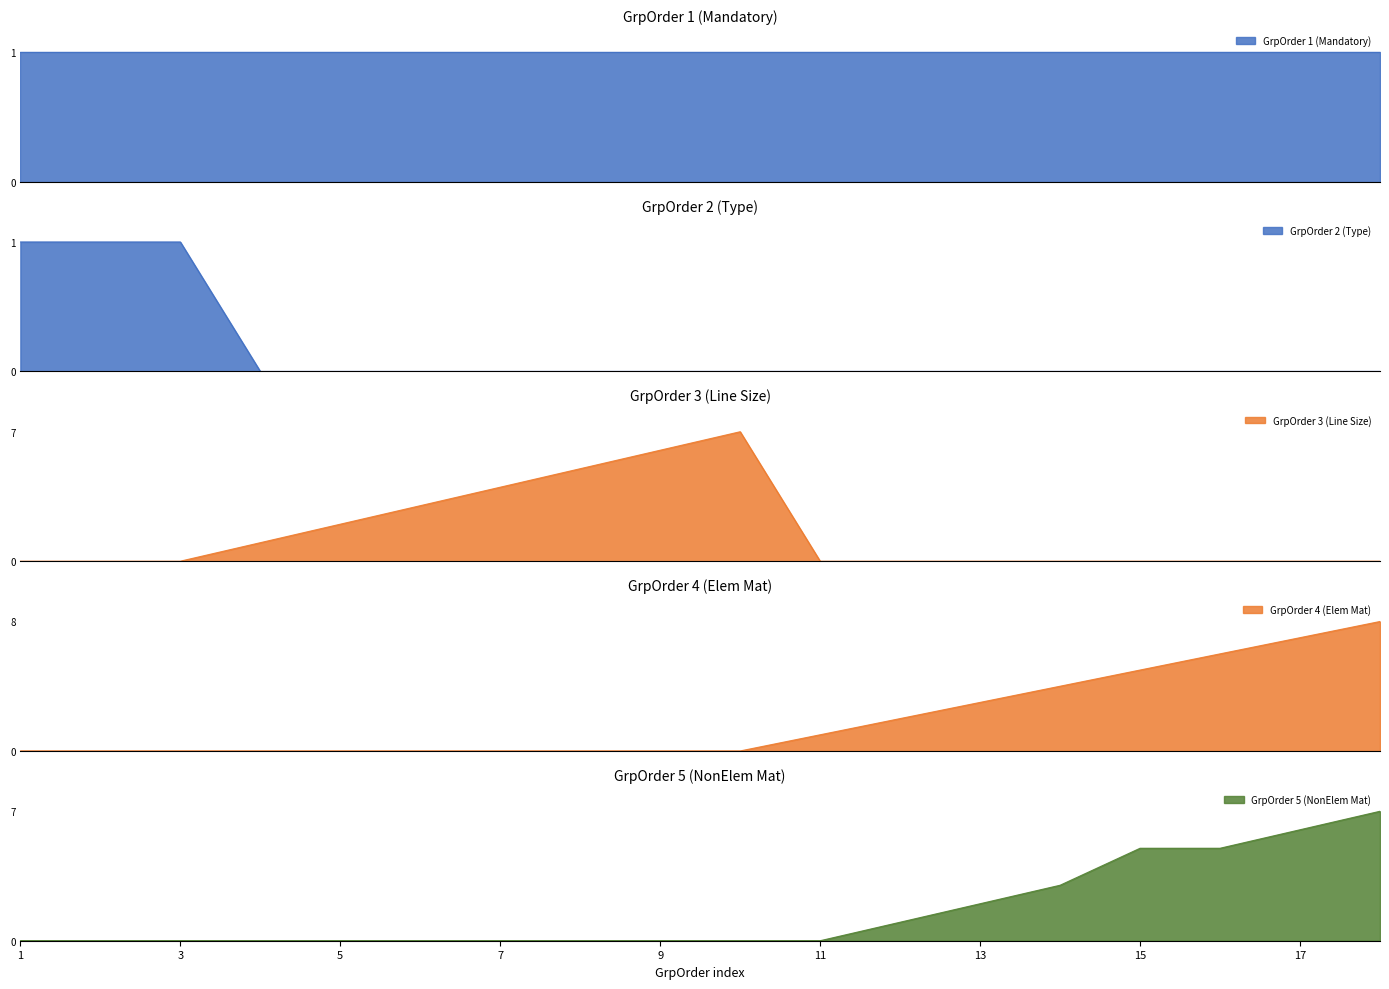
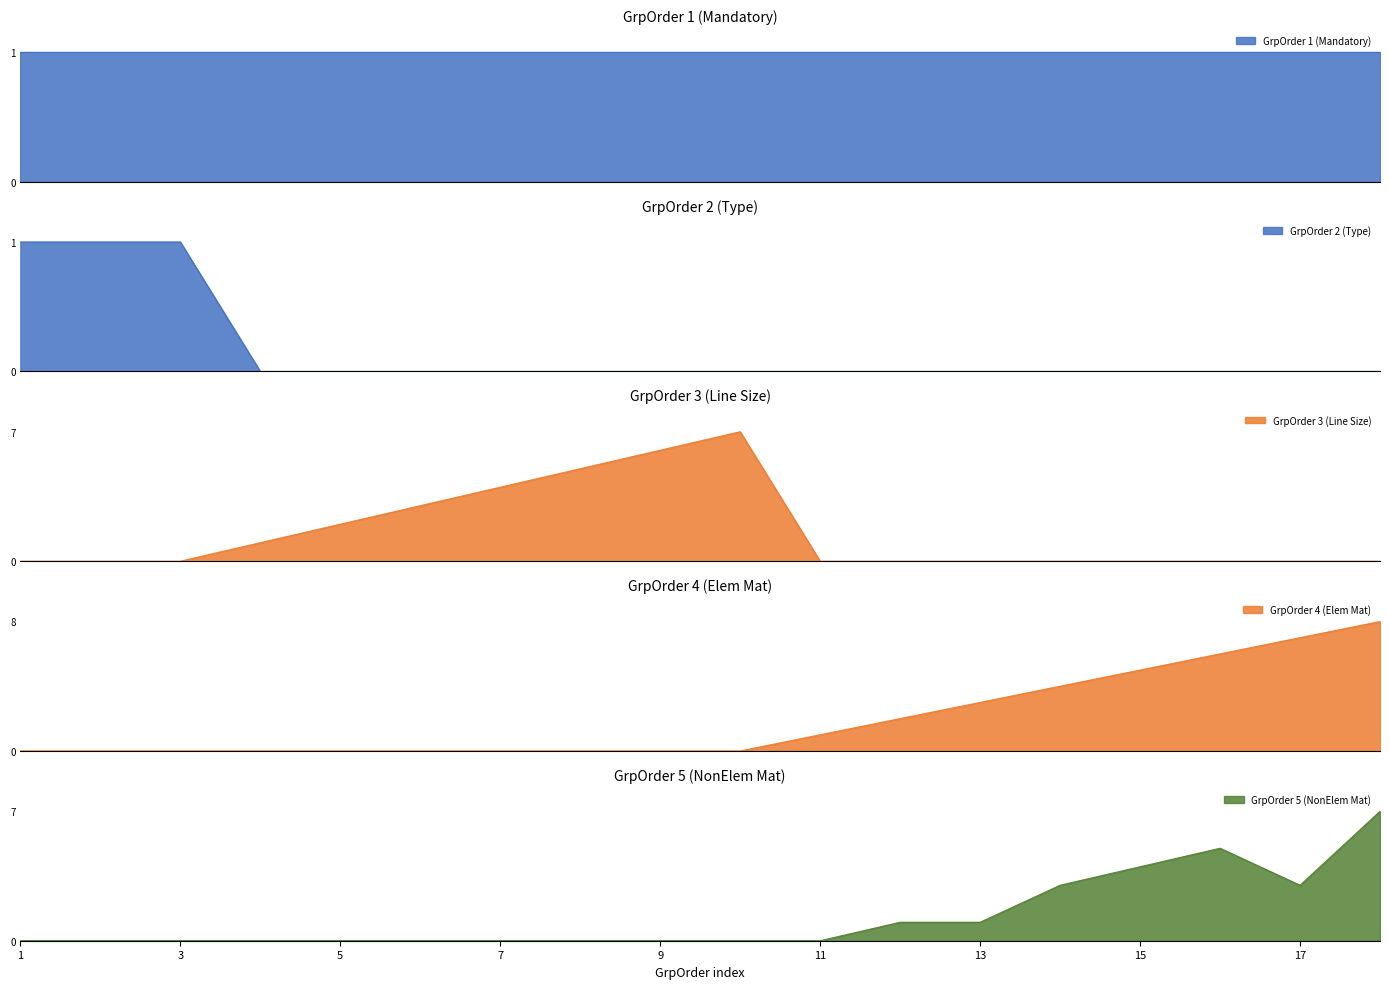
  {
    "GrpOrder 5 (NonElem Mat)": {
      "1": 0,
      "3": 0,
      "5": 0,
      "7": 0,
      "9": 0,
      "11": 0,
-     "13": 2,
-     "15": 5,
-     "17": 6
+     "13": 1,
+     "15": 4,
+     "17": 3
    }
  }
